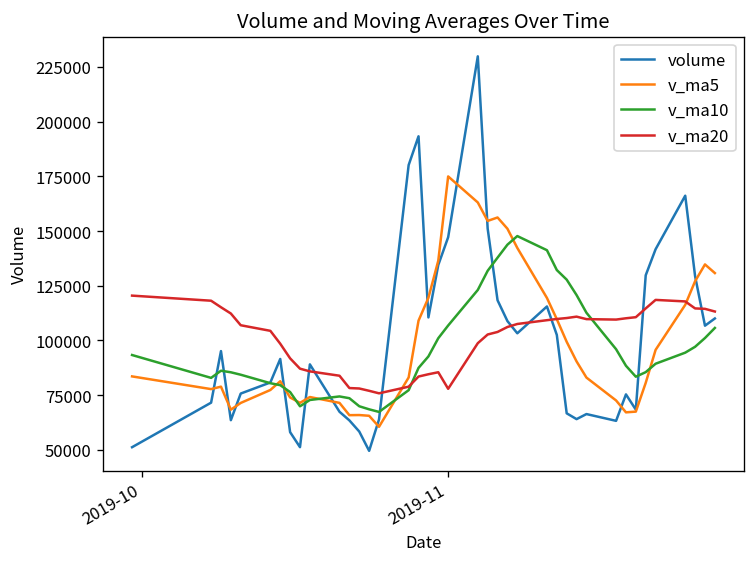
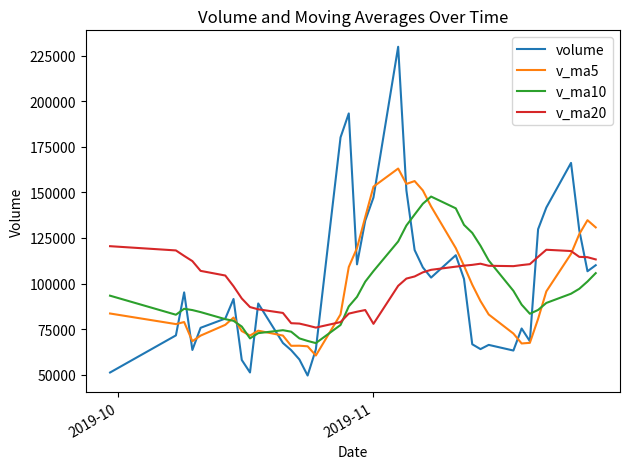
  {
    "volume": {
      "2019-11": 147000
    },
    "v_ma5": {
-     "2019-11": 175000
+     "2019-11": 153000
    },
    "v_ma10": {
      "2019-11": 107000
    },
    "v_ma20": {
      "2019-11": 78000
    }
  }
